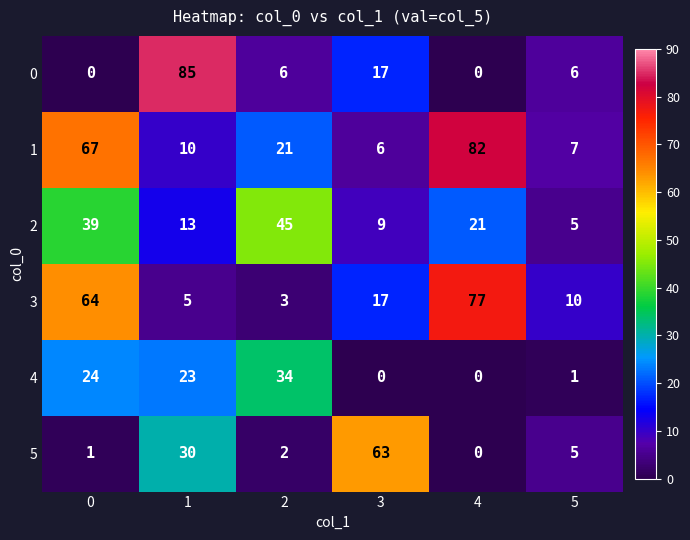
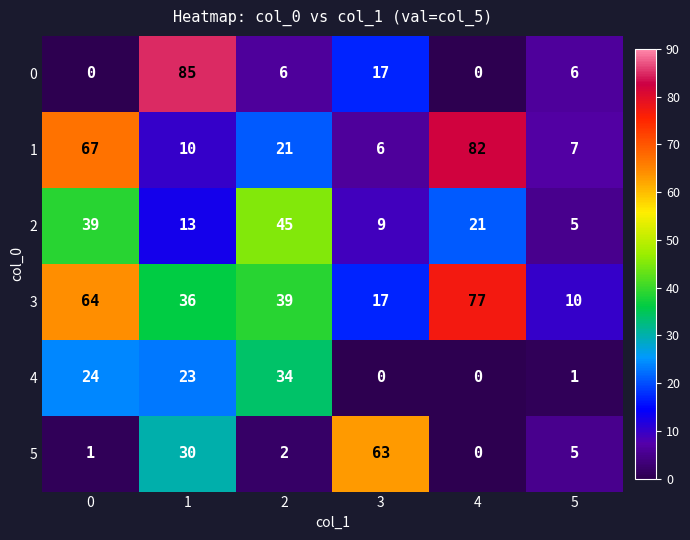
  {
    "0": {
      "0": 0,
      "1": 85,
      "2": 6,
      "3": 17,
      "4": 0,
      "5": 6
    },
    "1": {
      "0": 67,
      "1": 10,
      "2": 21,
      "3": 6,
      "4": 82,
      "5": 7
    },
    "2": {
      "0": 39,
      "1": 13,
      "2": 45,
      "3": 9,
      "4": 21,
      "5": 5
    },
    "3": {
      "0": 64,
-     "1": 5,
-     "2": 3,
+     "1": 36,
+     "2": 39,
      "3": 17,
      "4": 77,
      "5": 10
    },
    "4": {
      "0": 24,
      "1": 23,
      "2": 34,
      "3": 0,
      "4": 0,
      "5": 1
    },
    "5": {
      "0": 1,
      "1": 30,
      "2": 2,
      "3": 63,
      "4": 0,
      "5": 5
    }
  }
